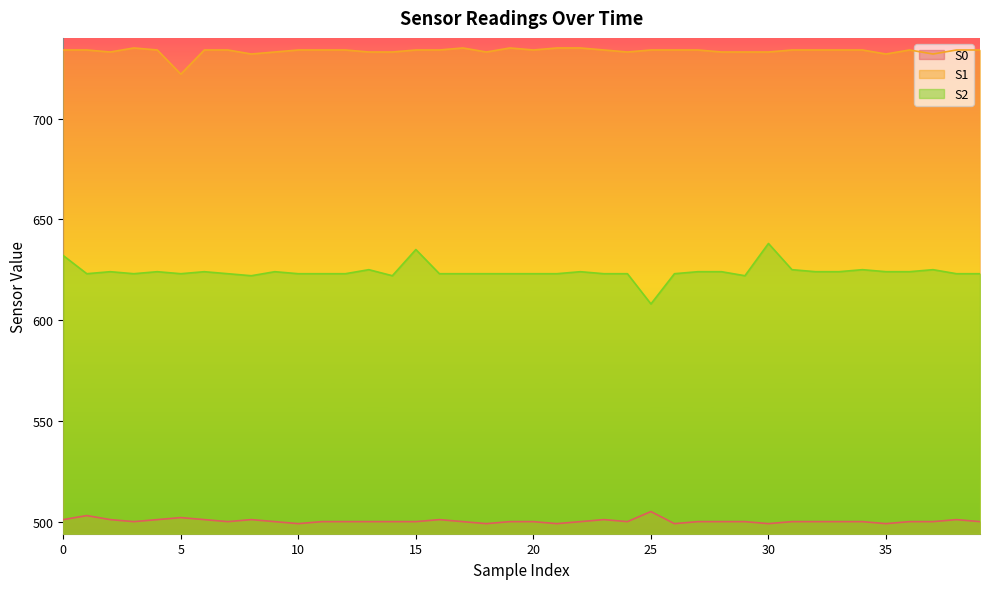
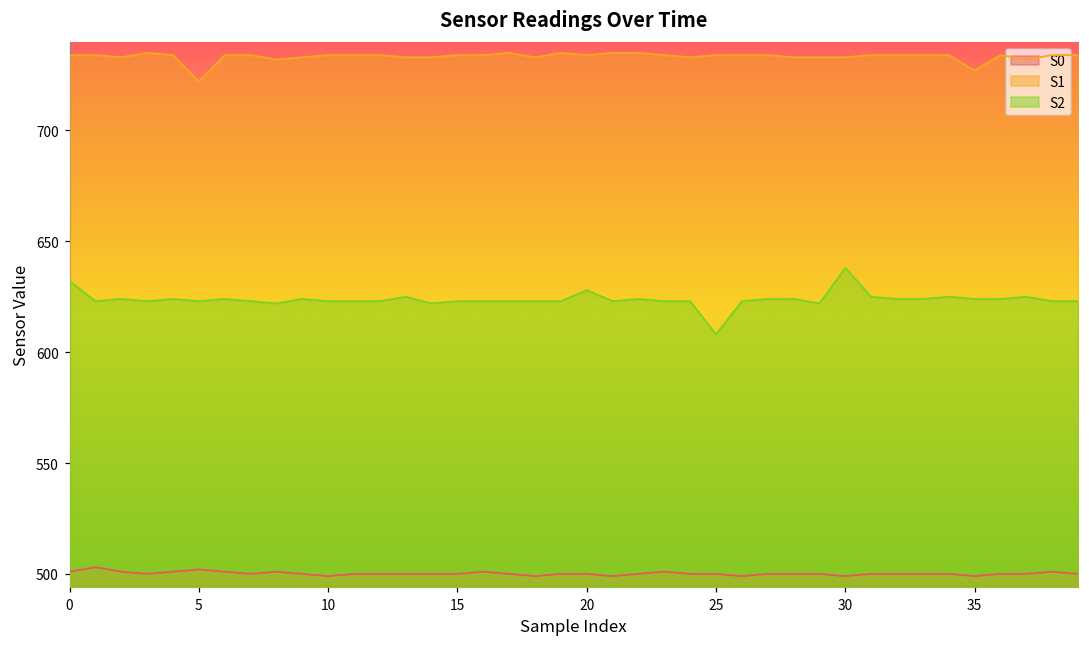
  {
    "S0": {
      "0": 501,
      "5": 502,
      "10": 499,
      "15": 500,
      "20": 500,
-     "25": 505,
+     "25": 500,
      "30": 499,
      "35": 499
    },
    "S1": {
      "0": 734,
      "5": 722,
      "10": 734,
      "15": 734,
      "20": 734,
      "25": 734,
      "30": 733,
-     "35": 732
+     "35": 727
    },
    "S2": {
      "0": 632,
      "5": 623,
      "10": 623,
-     "15": 635,
-     "20": 623,
+     "15": 623,
+     "20": 628,
      "25": 608,
      "30": 638,
      "35": 624
    }
  }
